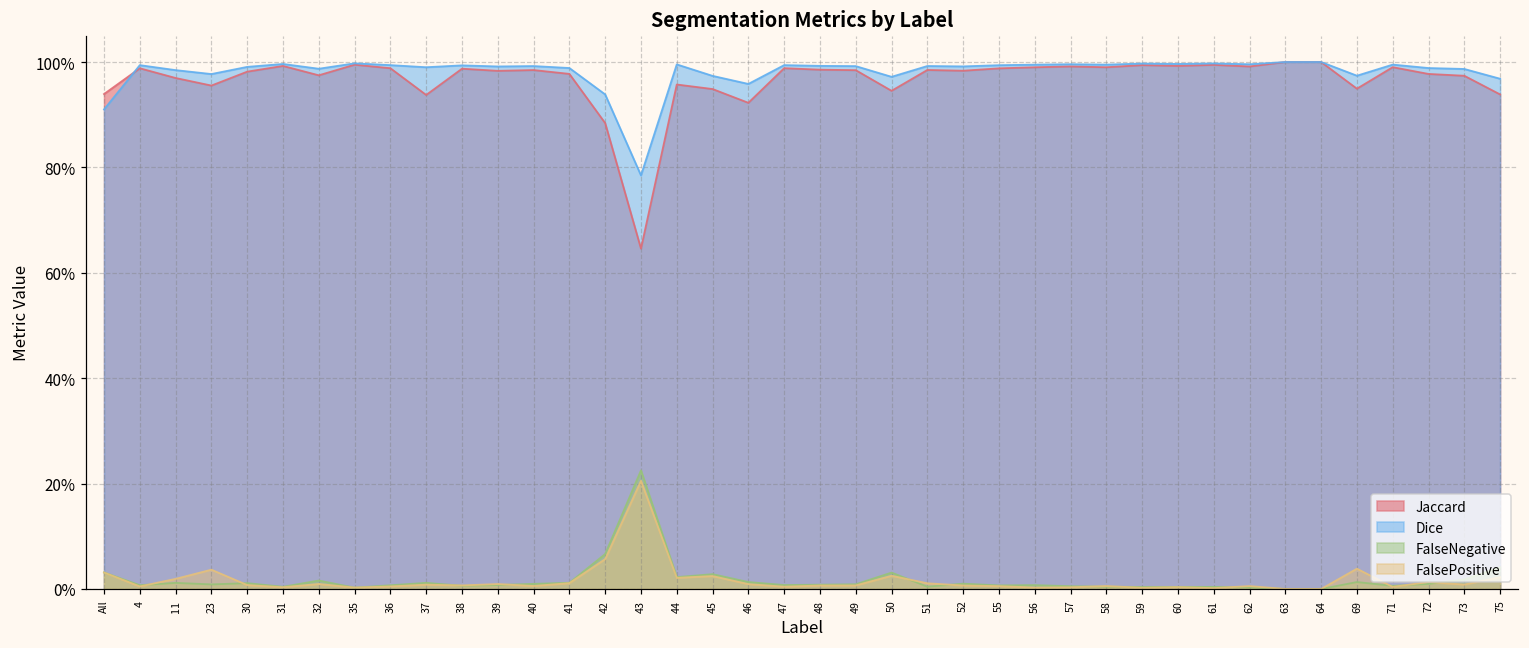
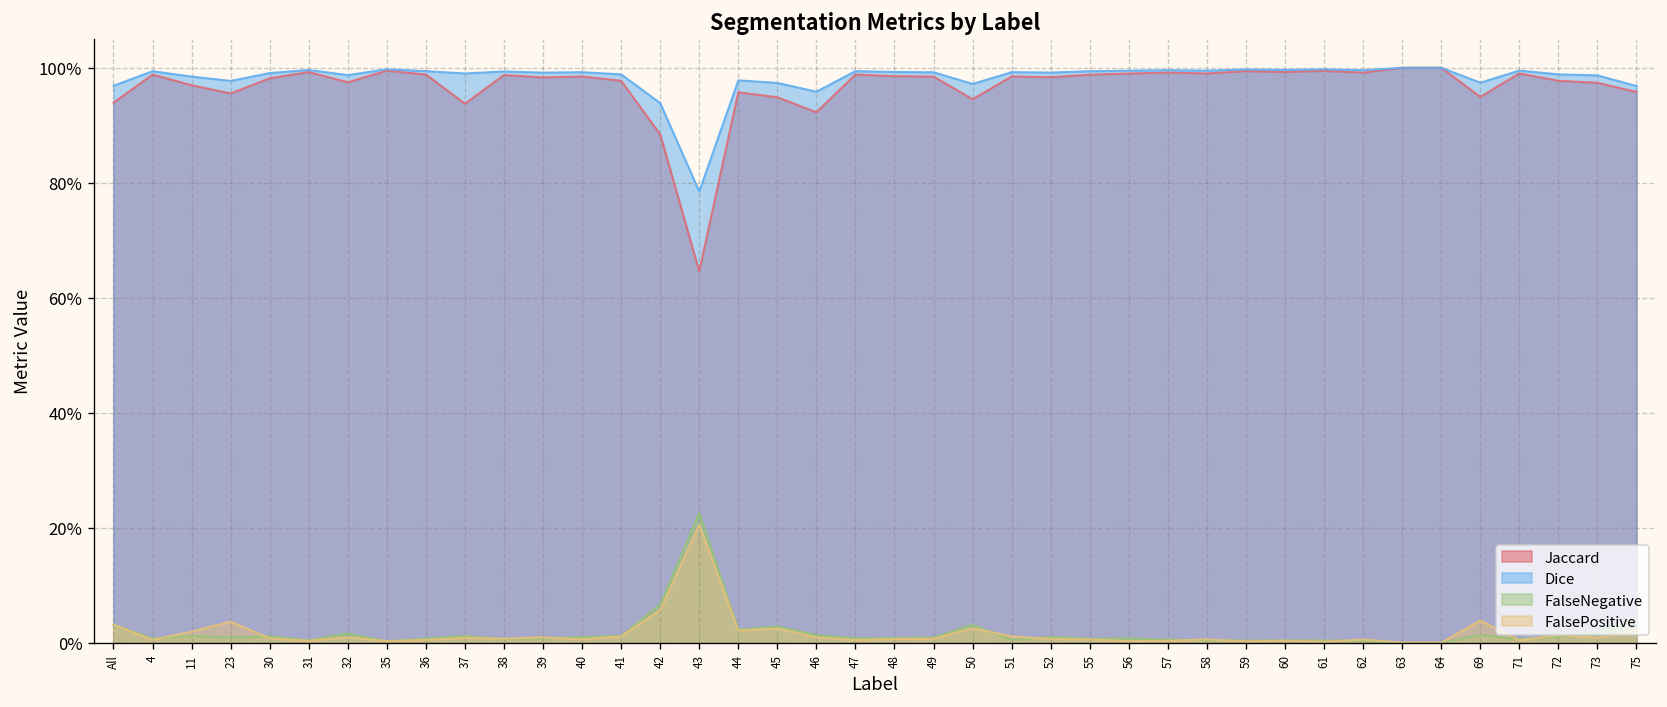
  {
    "Jaccard": {
      "All": "94%",
      "4": "99%",
      "11": "97%",
      "23": "96%",
      "30": "98%",
      "32": "97%",
      "36": "99%",
      "37": "94%",
      "38": "99%",
      "39": "98%",
      "40": "98%",
      "41": "98%",
      "42": "88%",
      "43": "65%",
      "44": "96%",
      "45": "95%",
      "46": "92%",
      "47": "99%",
      "48": "99%",
      "49": "98%",
      "50": "95%",
      "51": "98%",
      "52": "98%",
      "55": "99%",
      "69": "95%",
      "72": "98%",
      "73": "97%",
-     "75": "94%"
+     "75": "96%"
    },
    "Dice": {
-     "All": "91%",
+     "All": "97%",
      "4": "99%",
      "11": "98%",
      "23": "98%",
      "30": "99%",
      "32": "99%",
      "36": "99%",
      "37": "99%",
      "38": "99%",
      "39": "99%",
      "40": "99%",
      "41": "99%",
      "42": "94%",
      "43": "78%",
-     "44": "100%",
+     "44": "98%",
      "45": "97%",
      "46": "96%",
      "47": "99%",
      "48": "99%",
      "49": "99%",
      "50": "97%",
      "51": "99%",
      "52": "99%",
      "55": "99%",
      "69": "97%",
      "72": "99%",
      "73": "99%",
      "75": "97%"
    }
  }
